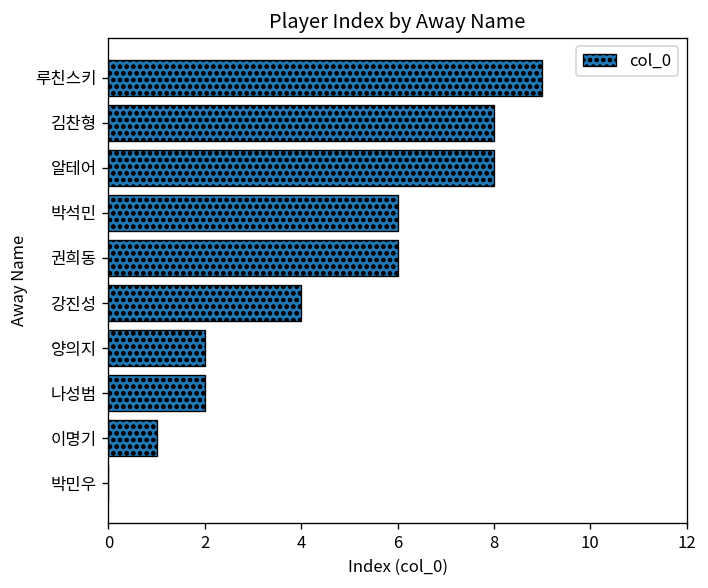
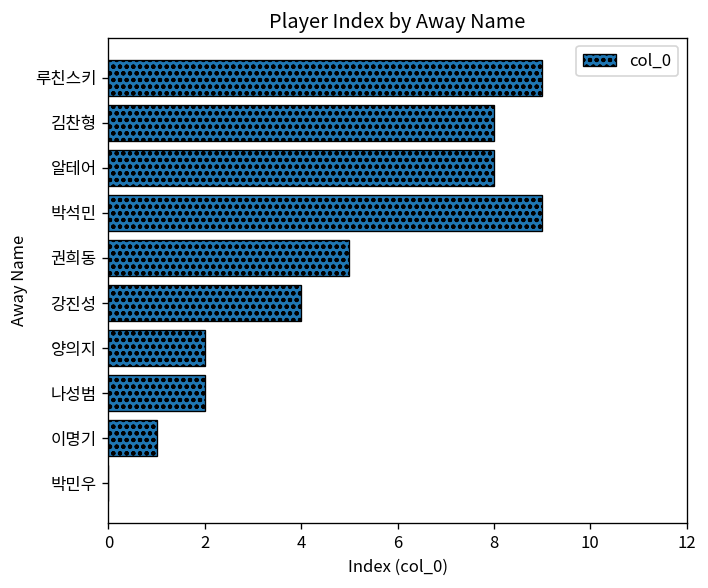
  {
    "루친스키": 9,
    "김찬형": 8,
    "알테어": 8,
-   "박석민": 6,
-   "권희동": 6,
+   "박석민": 9,
+   "권희동": 5,
    "강진성": 4,
    "양의지": 2,
    "나성범": 2,
    "이명기": 1,
    "박민우": 0
  }
